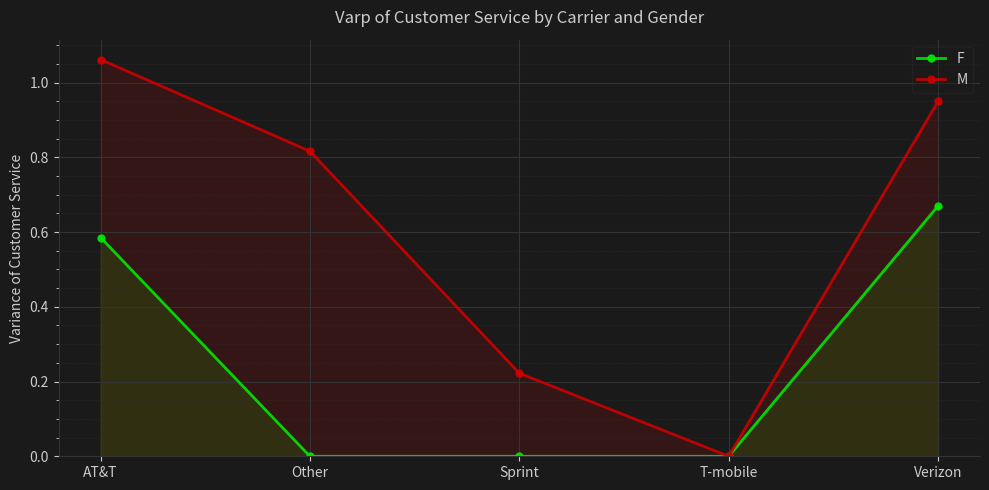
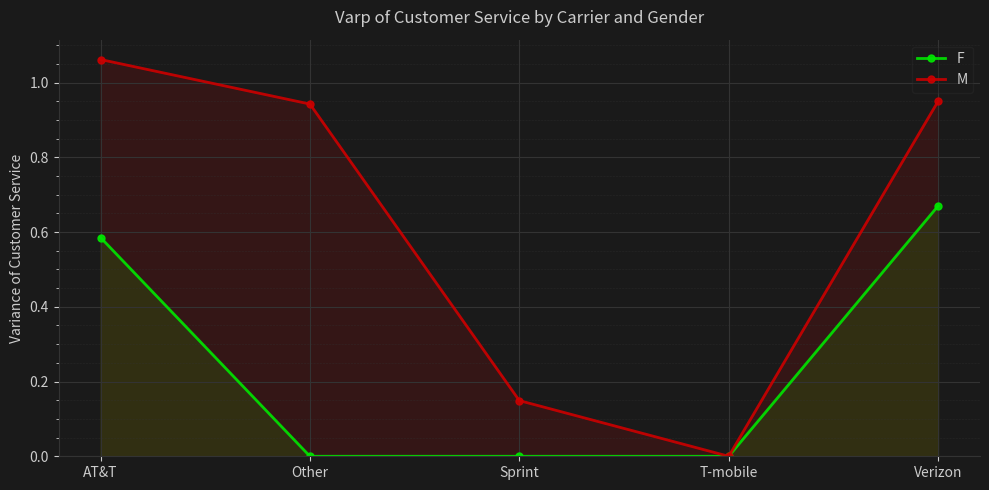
  {
    "F": {
      "AT&T": 0.59,
      "Other": 0.00,
      "Sprint": 0.00,
      "Verizon": 0.67
    },
    "M": {
      "AT&T": 1.06,
-     "Other": 0.82,
-     "Sprint": 0.22,
+     "Other": 0.94,
+     "Sprint": 0.15,
      "Verizon": 0.95
    }
  }
